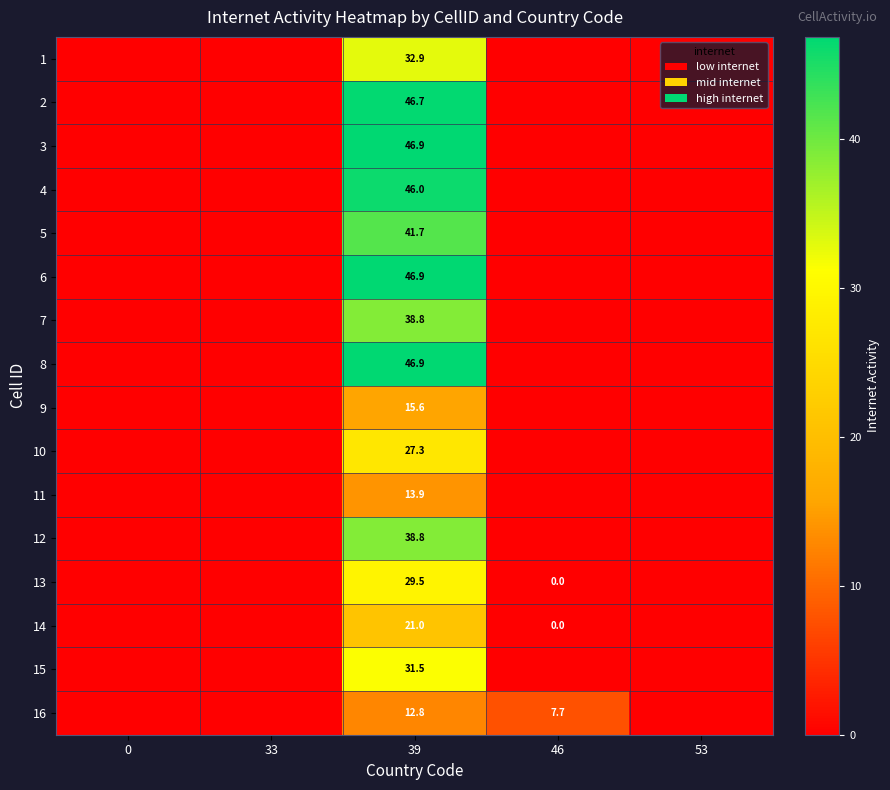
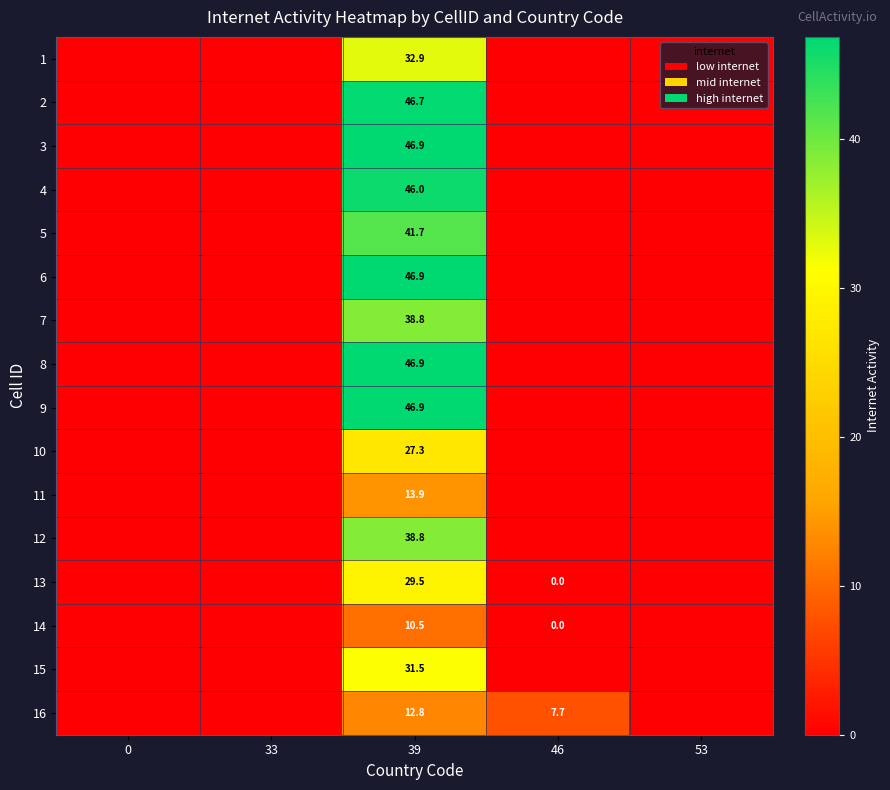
  {
    "1": {
      "39": 32.9
    },
    "2": {
      "39": 46.7
    },
    "3": {
      "39": 46.9
    },
    "4": {
      "39": 46.0
    },
    "5": {
      "39": 41.7
    },
    "6": {
      "39": 46.9
    },
    "7": {
      "39": 38.8
    },
    "8": {
      "39": 46.9
    },
    "9": {
-     "39": 15.6
+     "39": 46.9
    },
    "10": {
      "39": 27.3
    },
    "11": {
      "39": 13.9
    },
    "12": {
      "39": 38.8
    },
    "13": {
      "39": 29.5,
      "46": 0.0
    },
    "14": {
-     "39": 21.0,
+     "39": 10.5,
      "46": 0.0
    },
    "15": {
      "39": 31.5
    },
    "16": {
      "39": 12.8,
      "46": 7.7
    }
  }
